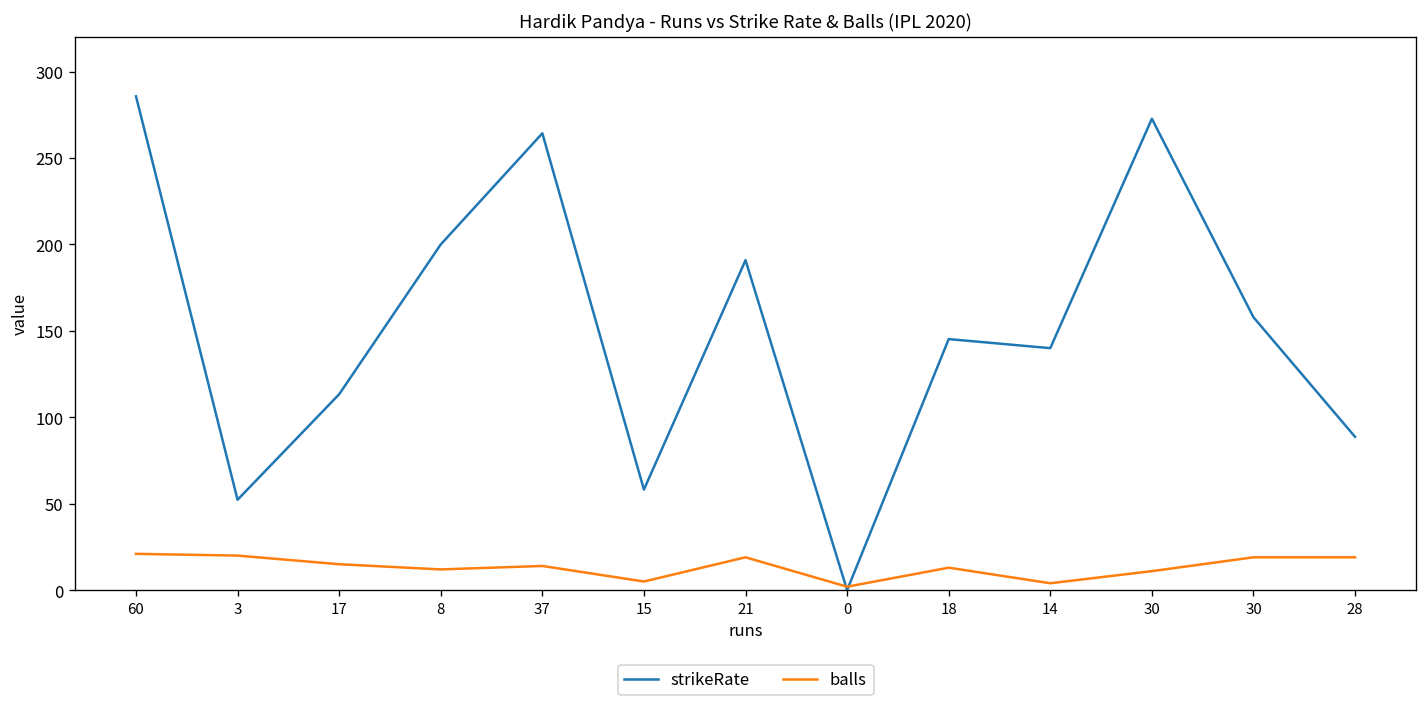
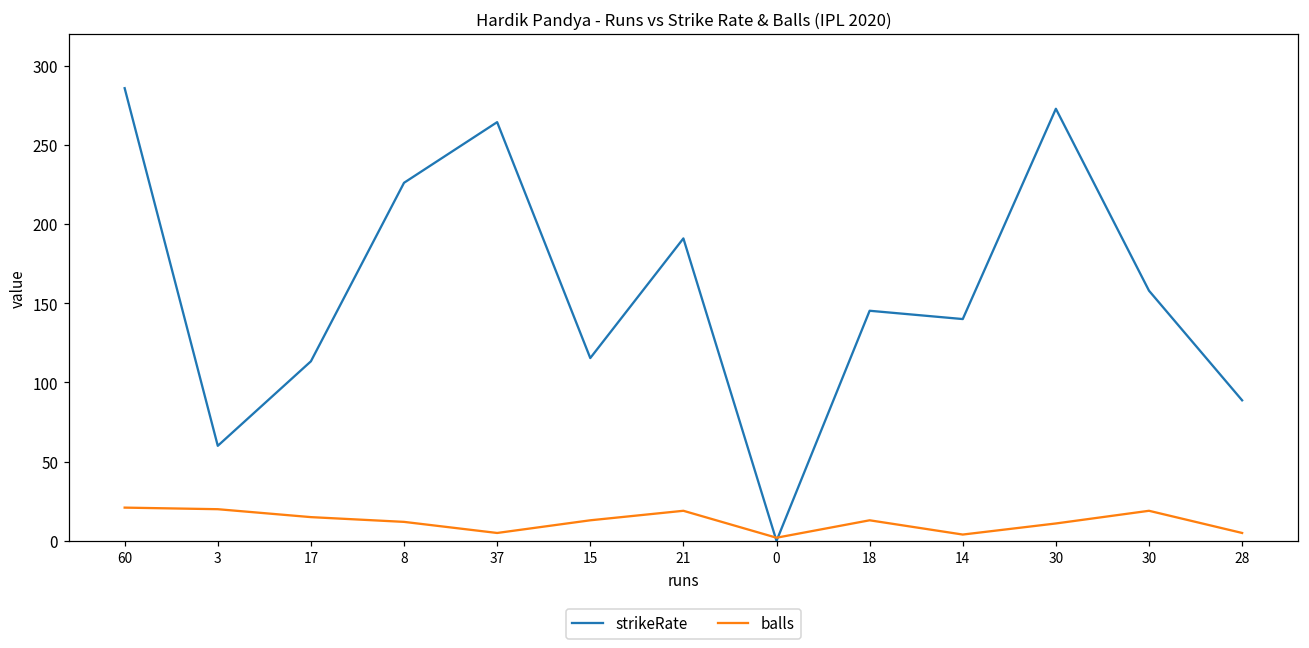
  {
    "strikeRate": {
      "60": 286,
-     "3": 52,
+     "3": 60,
      "17": 113,
-     "8": 200,
+     "8": 226,
      "37": 264,
-     "15": 58,
+     "15": 115,
      "21": 191,
      "0": 0,
      "18": 145,
      "14": 140,
      "28": 89
    },
    "balls": {
      "60": 21,
      "3": 20,
      "17": 15,
      "8": 12,
-     "37": 14,
-     "15": 5,
+     "37": 5,
+     "15": 13,
      "21": 19,
      "0": 2,
      "18": 13,
      "14": 4,
-     "28": 19
+     "28": 5
    }
  }
